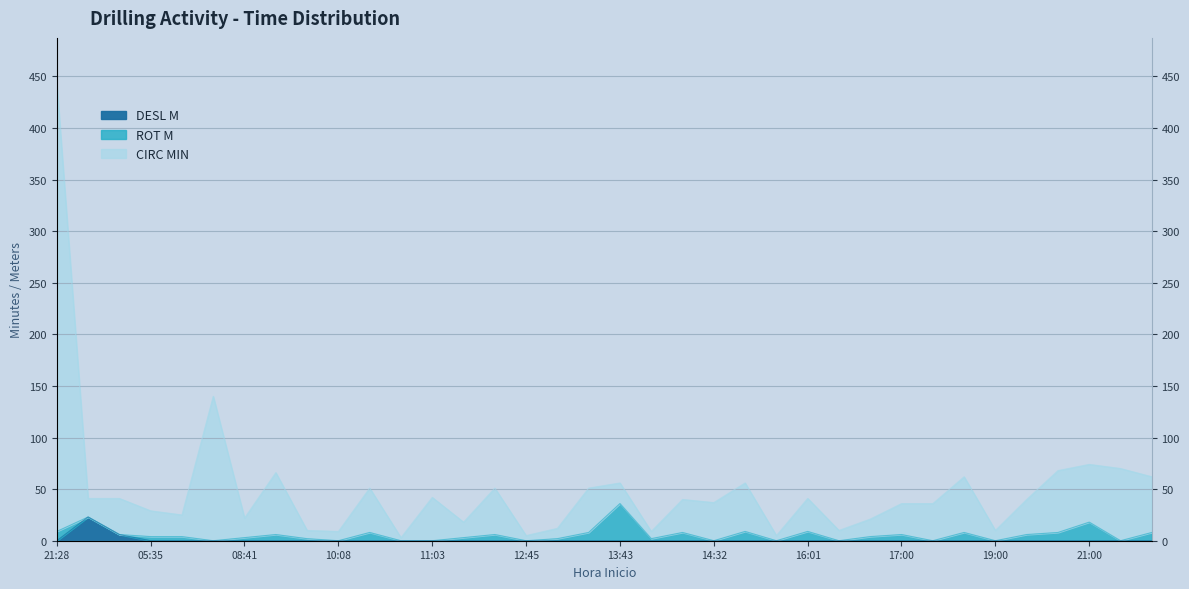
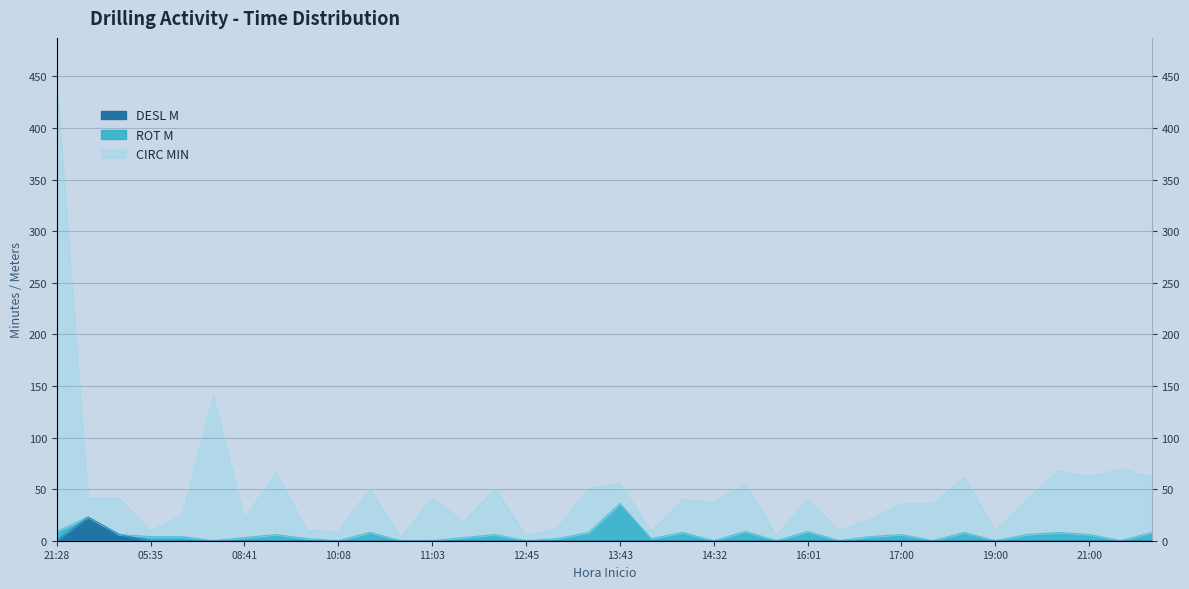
  {
    "DESL M": {
      "21:28": 0,
      "05:35": 0,
      "08:41": 0,
      "13:43": 0,
      "16:01": 0,
      "17:00": 0,
      "21:00": 0
    },
    "ROT M": {
      "21:28": 9,
      "05:35": 4,
      "08:41": 3,
      "13:43": 36,
      "16:01": 9,
      "17:00": 6,
-     "21:00": 18
+     "21:00": 6
    },
    "CIRC MIN": {
      "21:28": 434,
-     "05:35": 25,
+     "05:35": 6,
      "08:41": 19,
      "10:08": 9,
      "11:03": 42,
      "12:45": 5,
      "13:43": 20,
      "14:32": 37,
      "16:01": 32,
      "17:00": 30,
      "19:00": 10,
      "21:00": 56
    }
  }
